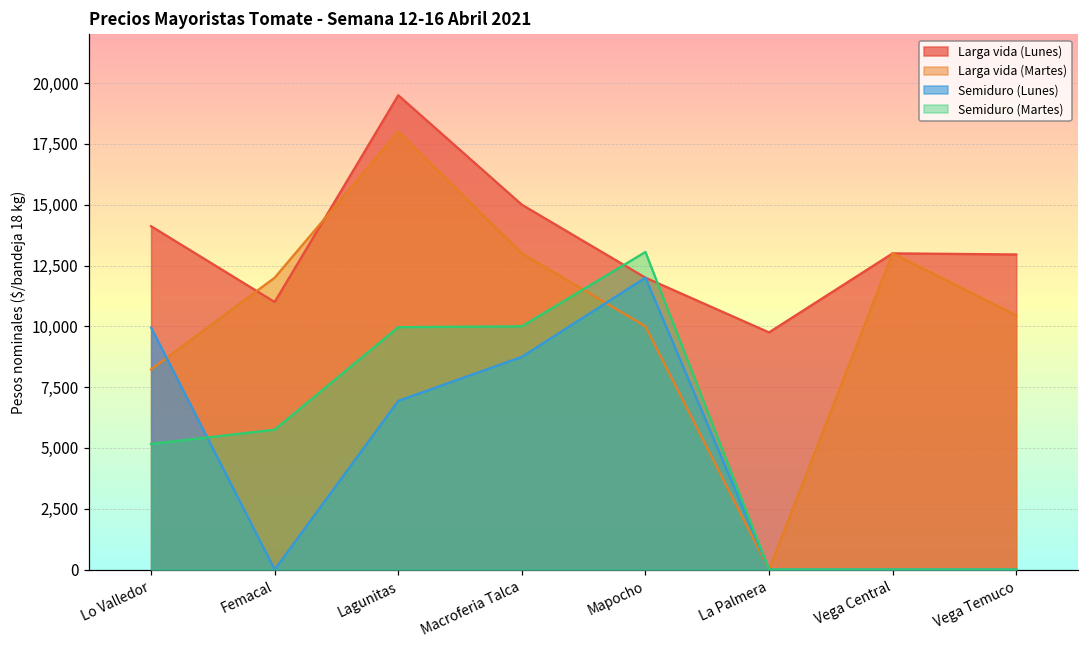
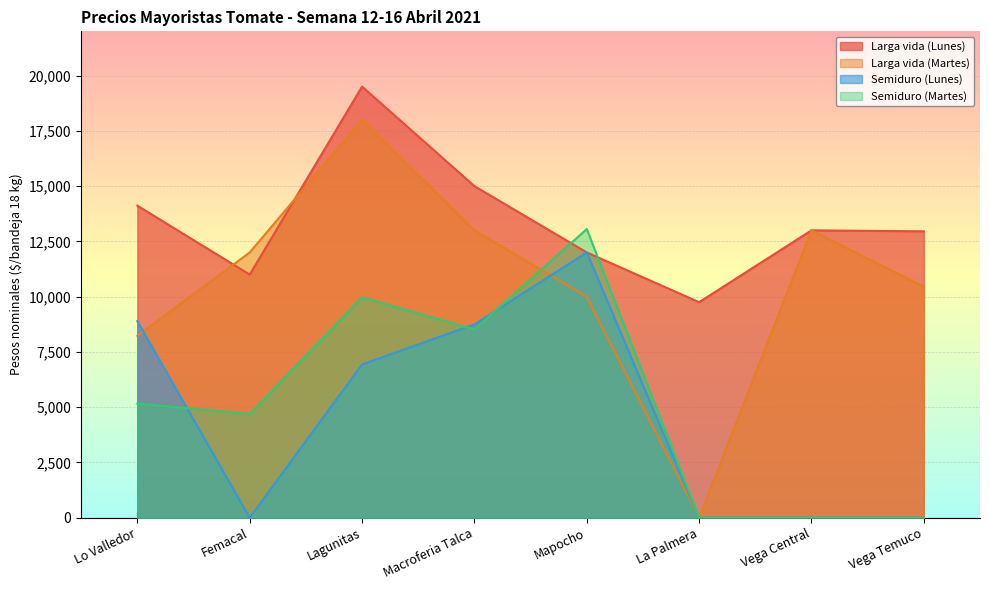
  {
    "Semiduro (Lunes)": {
-     "Lo Valledor": "10,000",
+     "Lo Valledor": "8,900",
      "Femacal": "0",
      "Lagunitas": "6,900",
      "Macroferia Talca": "8,700"
    },
    "Semiduro (Martes)": {
      "Lo Valledor": "5,200",
-     "Femacal": "5,800",
+     "Femacal": "4,700",
      "Lagunitas": "10,000",
-     "Macroferia Talca": "10,000",
+     "Macroferia Talca": "8,500",
      "Mapocho": "13,100"
    }
  }
